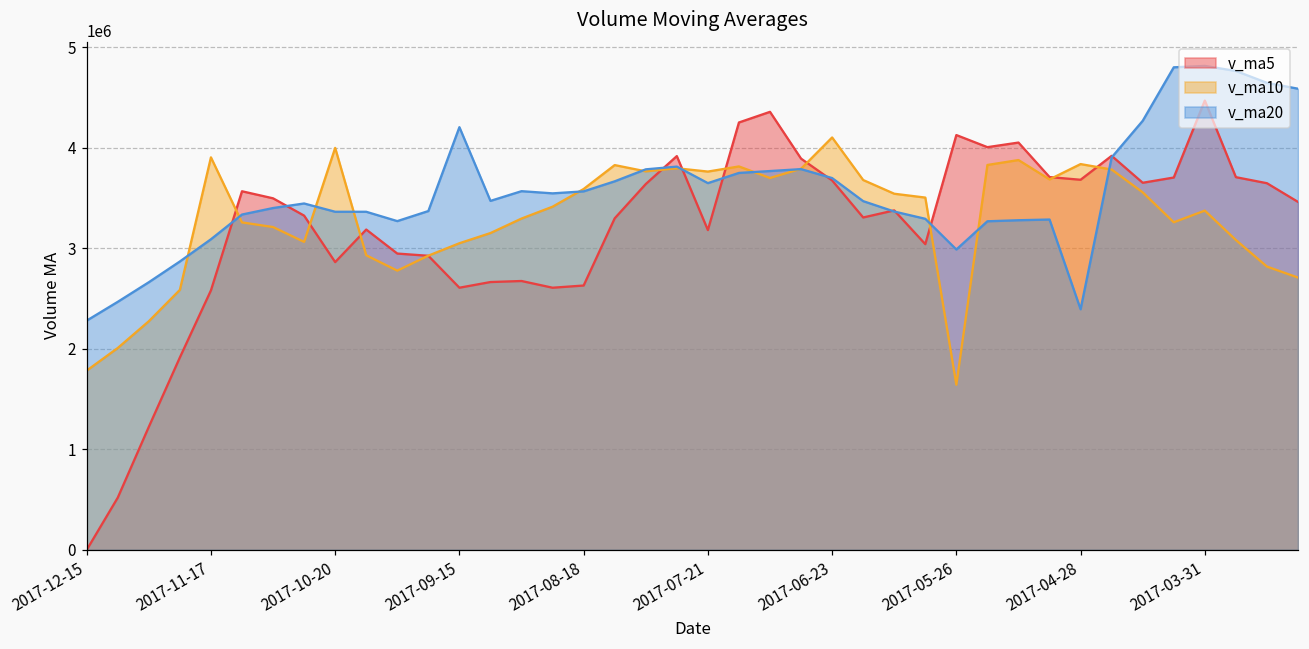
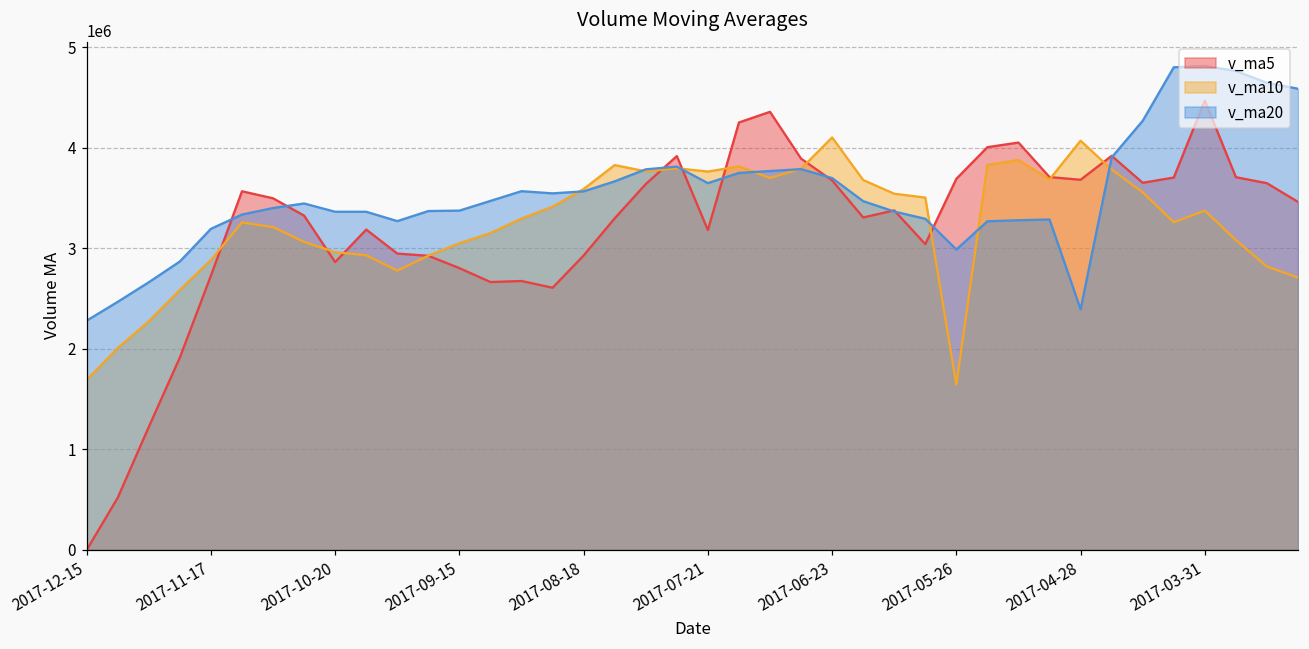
  {
    "v_ma5": {
      "2017-12-15": 0,
-     "2017-11-17": 2600000,
+     "2017-11-17": 2700000,
      "2017-10-20": 2900000,
-     "2017-09-15": 2600000,
-     "2017-08-18": 2600000,
+     "2017-09-15": 2800000,
+     "2017-08-18": 2900000,
      "2017-07-21": 3200000,
-     "2017-05-26": 4100000,
+     "2017-05-26": 3700000,
      "2017-04-28": 3700000
    },
    "v_ma10": {
-     "2017-12-15": 1800000,
-     "2017-11-17": 3900000,
-     "2017-10-20": 4000000,
+     "2017-12-15": 1700000,
+     "2017-11-17": 2900000,
+     "2017-10-20": 3000000,
      "2017-09-15": 3100000,
      "2017-07-21": 3800000,
      "2017-06-23": 4100000,
      "2017-05-26": 1600000,
-     "2017-04-28": 3800000,
+     "2017-04-28": 4100000,
      "2017-03-31": 3400000
    },
    "v_ma20": {
      "2017-12-15": 2300000,
-     "2017-11-17": 3100000,
+     "2017-11-17": 3200000,
      "2017-10-20": 3400000,
-     "2017-09-15": 4200000,
+     "2017-09-15": 3400000,
      "2017-07-21": 3600000,
      "2017-05-26": 3000000,
      "2017-04-28": 2400000
    }
  }
